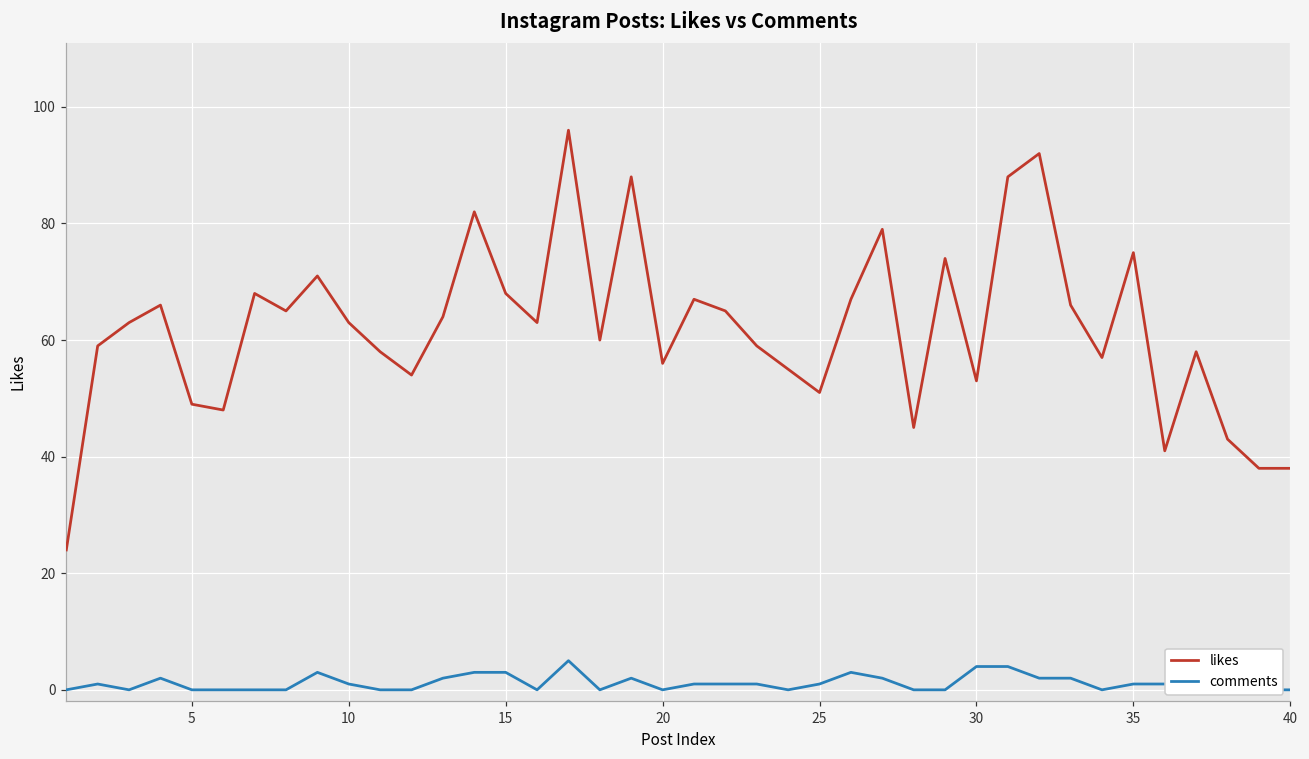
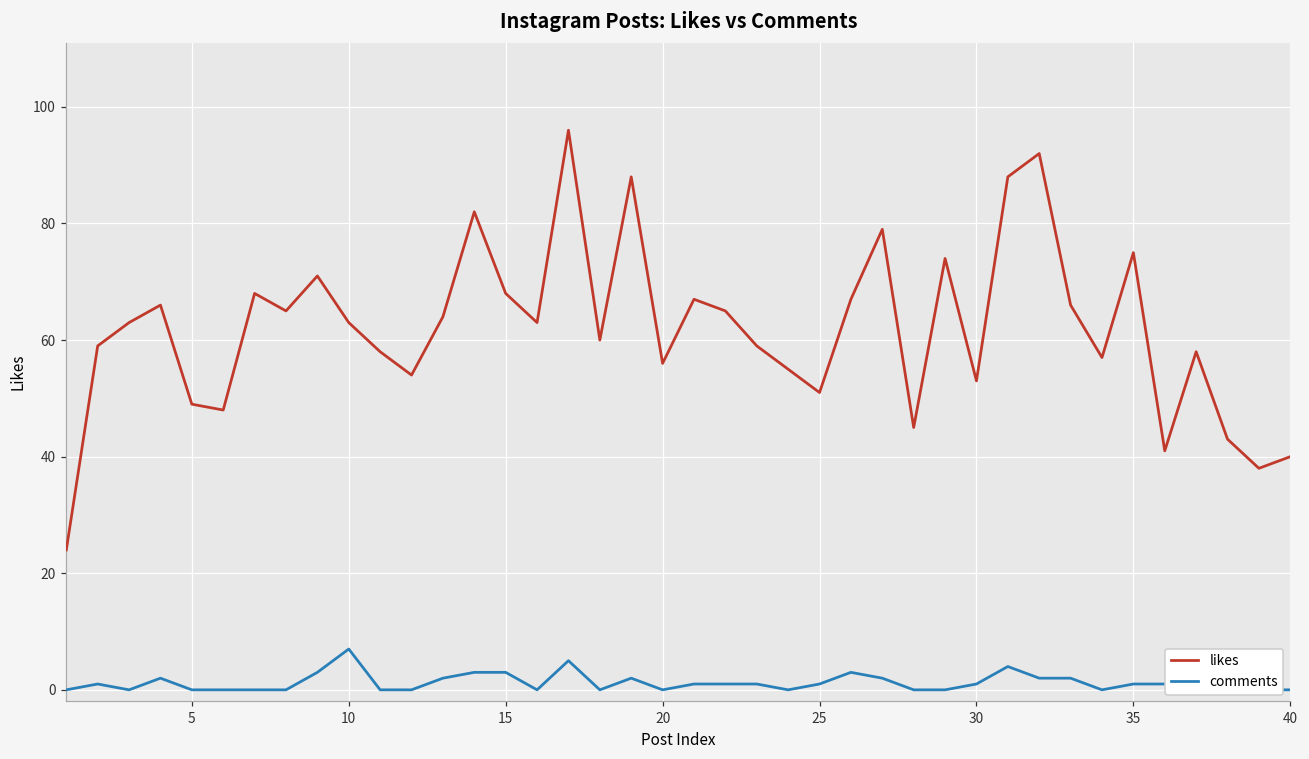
  {
    "likes": {
      "5": 49,
      "10": 63,
      "15": 68,
      "20": 56,
      "25": 51,
      "30": 53,
      "35": 75,
-     "40": 38
+     "40": 40
    },
    "comments": {
      "5": 0,
-     "10": 1,
+     "10": 7,
      "15": 3,
      "20": 0,
      "25": 1,
-     "30": 4,
+     "30": 1,
      "35": 1,
      "40": 0
    }
  }
